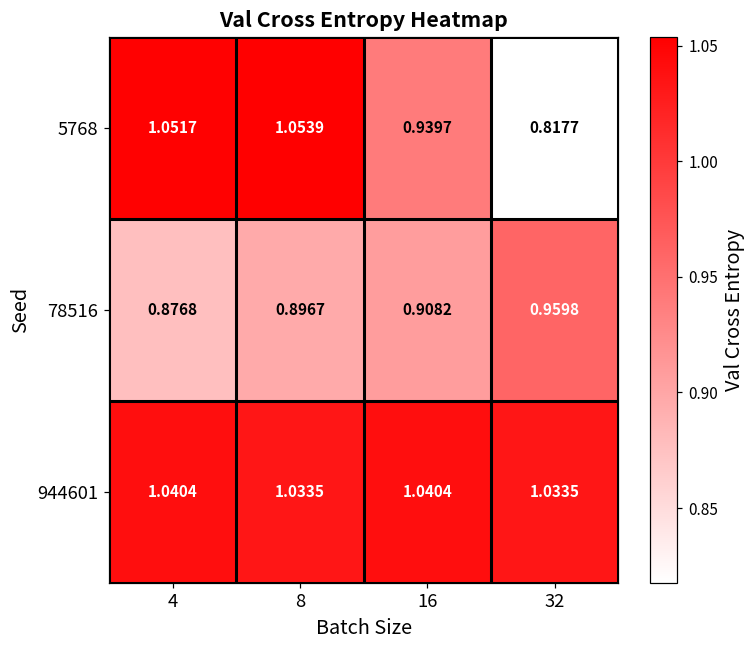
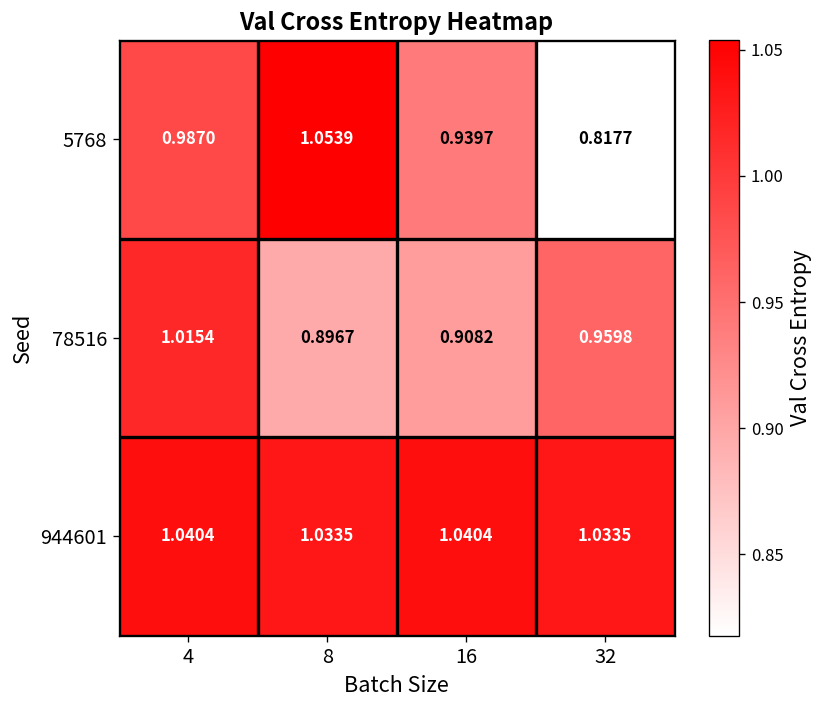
  {
    "5768": {
-     "4": 1.0517,
+     "4": 0.9870,
      "8": 1.0539,
      "16": 0.9397,
      "32": 0.8177
    },
    "78516": {
-     "4": 0.8768,
+     "4": 1.0154,
      "8": 0.8967,
      "16": 0.9082,
      "32": 0.9598
    },
    "944601": {
      "4": 1.0404,
      "8": 1.0335,
      "16": 1.0404,
      "32": 1.0335
    }
  }
